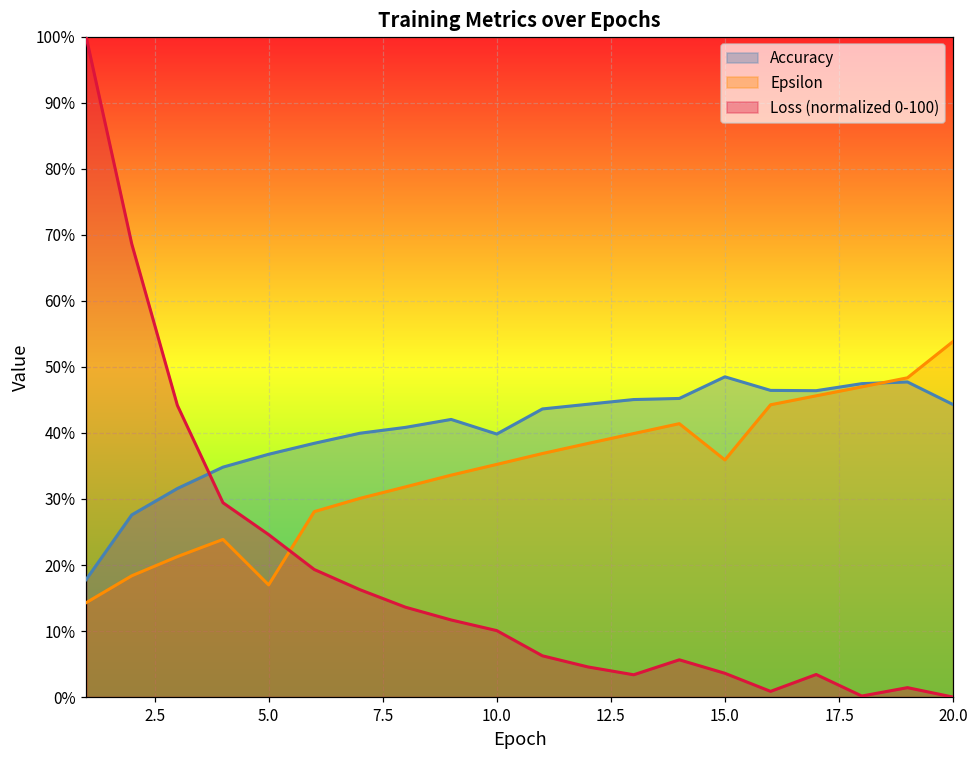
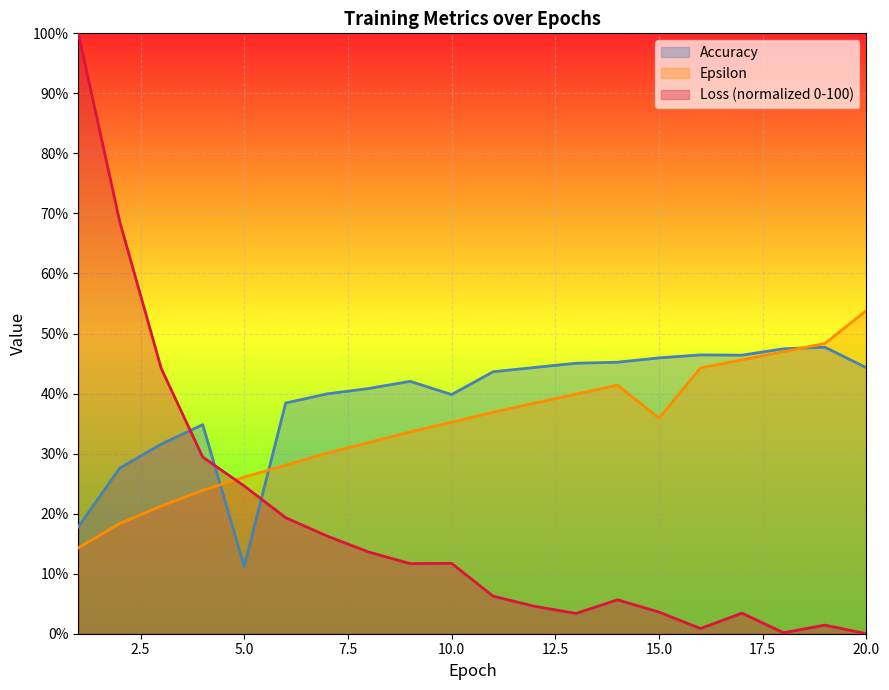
  {
    "Accuracy": {
-     "5.0": "37%",
+     "5.0": "11%",
      "10.0": "40%",
-     "15.0": "48%",
+     "15.0": "46%",
      "20.0": "44%"
    },
    "Epsilon": {
-     "5.0": "17%",
+     "5.0": "26%",
      "10.0": "35%",
      "15.0": "36%",
      "20.0": "54%"
    },
    "Loss (normalized 0-100)": {
      "5.0": "25%",
-     "10.0": "10%",
+     "10.0": "12%",
      "15.0": "4%",
      "20.0": "0%"
    }
  }
